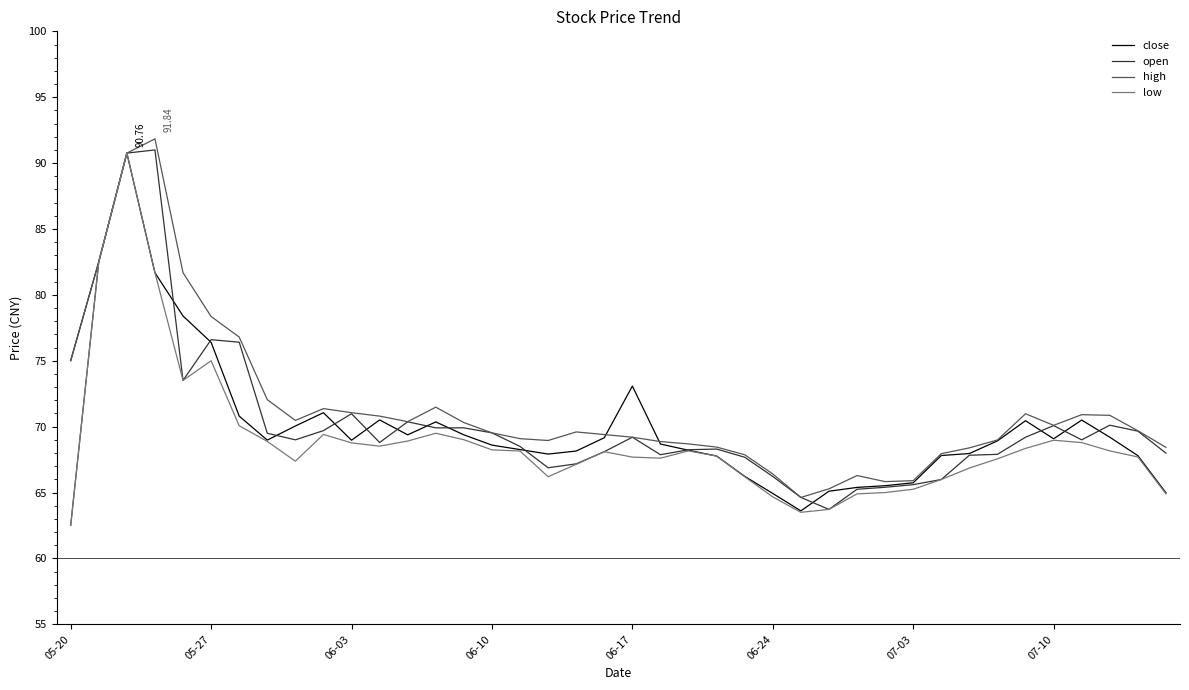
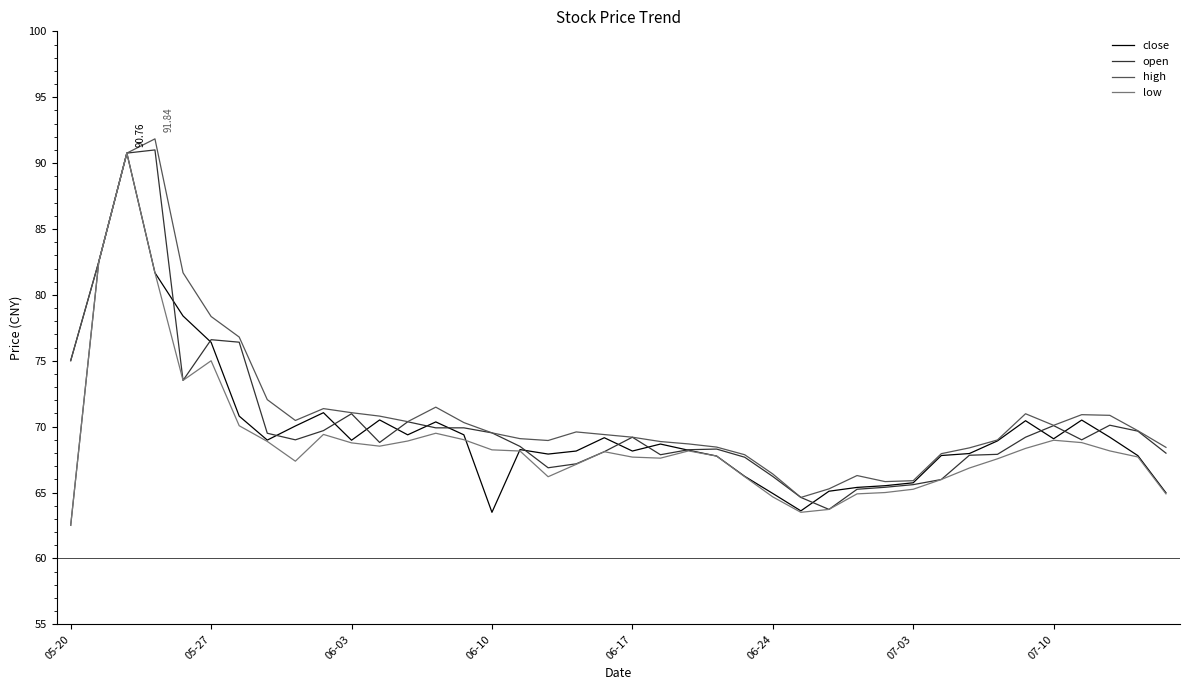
  {
    "close": {
      "05-27": 76.4,
      "06-03": 69.0,
-     "06-10": 68.6,
-     "06-17": 73.1,
+     "06-10": 63.5,
+     "06-17": 68.2,
      "06-24": 64.9
    }
  }
